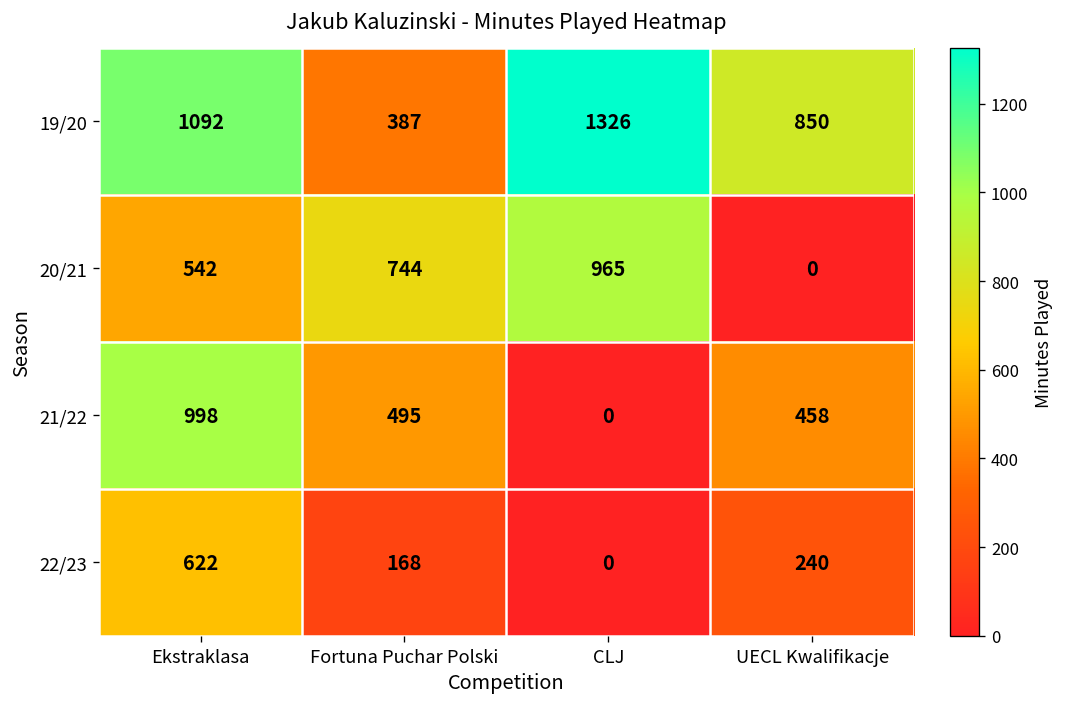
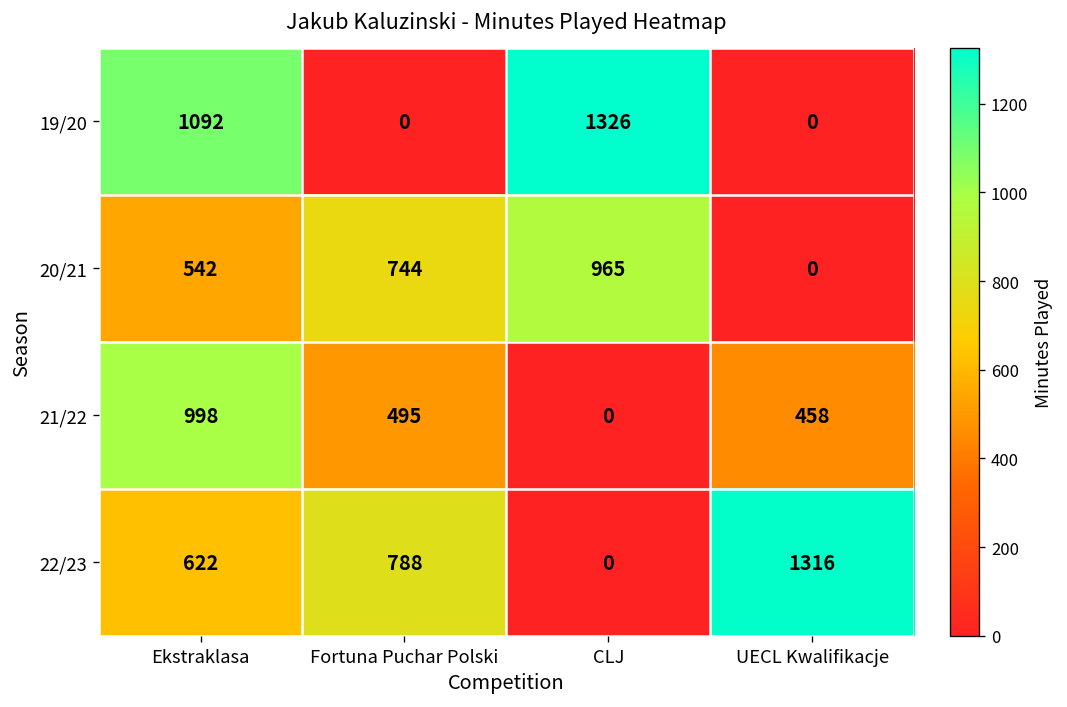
  {
    "19/20": {
      "Ekstraklasa": 1092,
-     "Fortuna Puchar Polski": 387,
+     "Fortuna Puchar Polski": 0,
      "CLJ": 1326,
-     "UECL Kwalifikacje": 850
+     "UECL Kwalifikacje": 0
    },
    "20/21": {
      "Ekstraklasa": 542,
      "Fortuna Puchar Polski": 744,
      "CLJ": 965,
      "UECL Kwalifikacje": 0
    },
    "21/22": {
      "Ekstraklasa": 998,
      "Fortuna Puchar Polski": 495,
      "CLJ": 0,
      "UECL Kwalifikacje": 458
    },
    "22/23": {
      "Ekstraklasa": 622,
-     "Fortuna Puchar Polski": 168,
+     "Fortuna Puchar Polski": 788,
      "CLJ": 0,
-     "UECL Kwalifikacje": 240
+     "UECL Kwalifikacje": 1316
    }
  }
